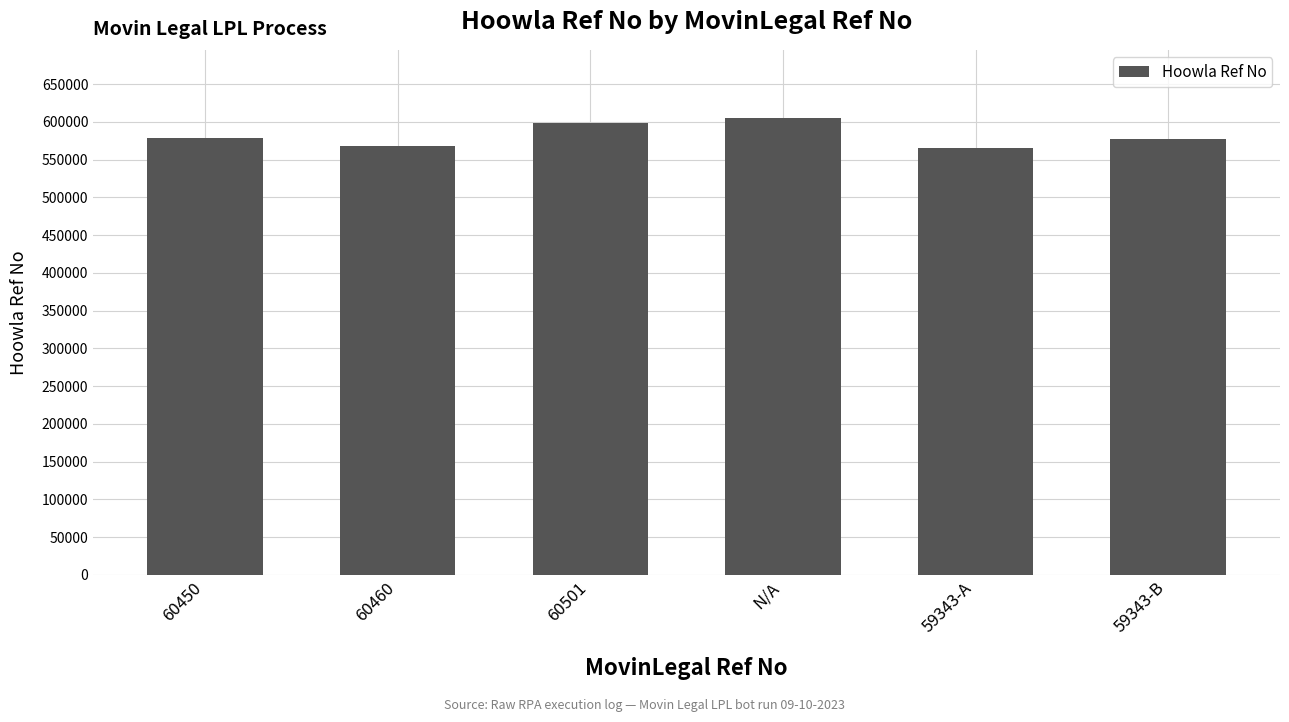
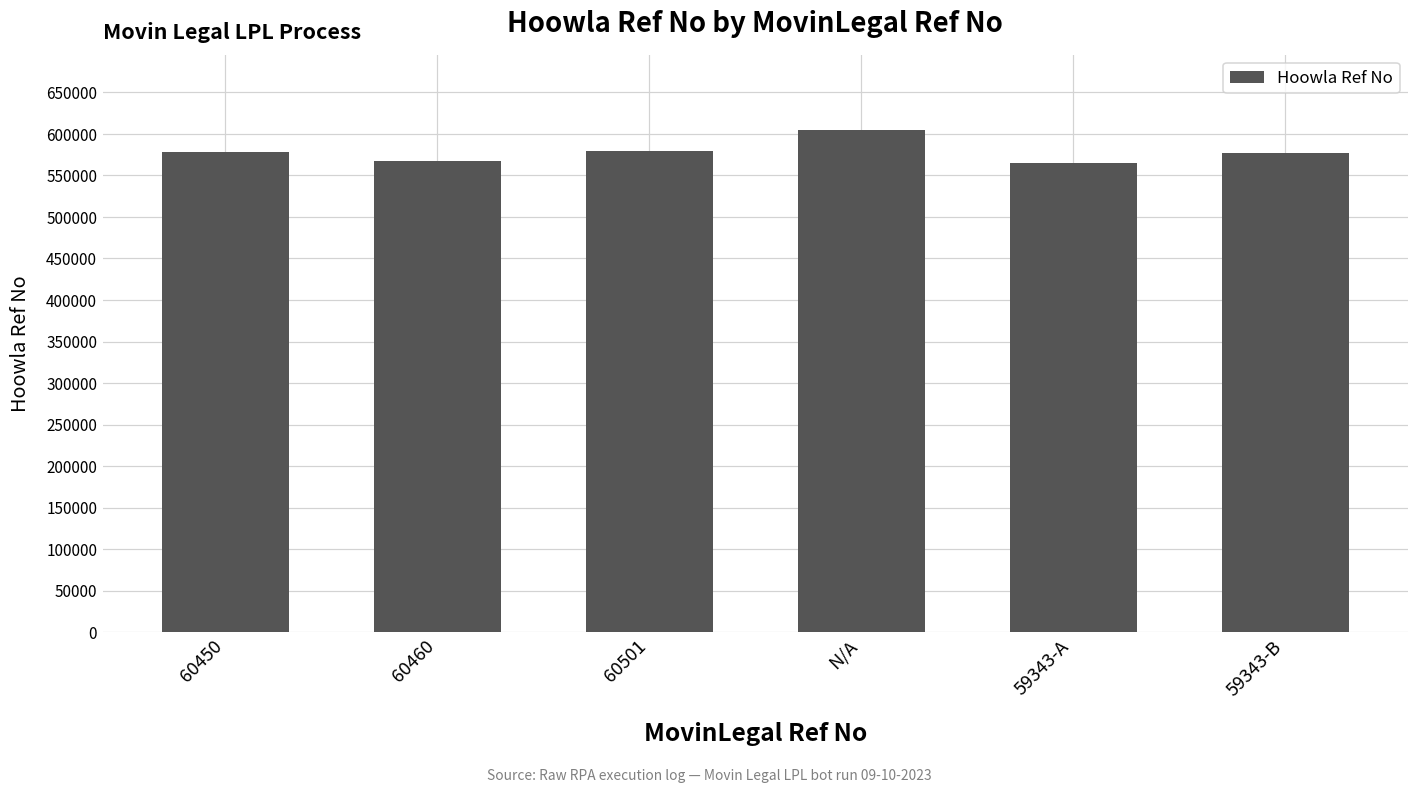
  {
    "60450": 580000,
    "60460": 570000,
-   "60501": 600000,
+   "60501": 580000,
    "N/A": 600000,
    "59343-A": 570000,
    "59343-B": 580000
  }
